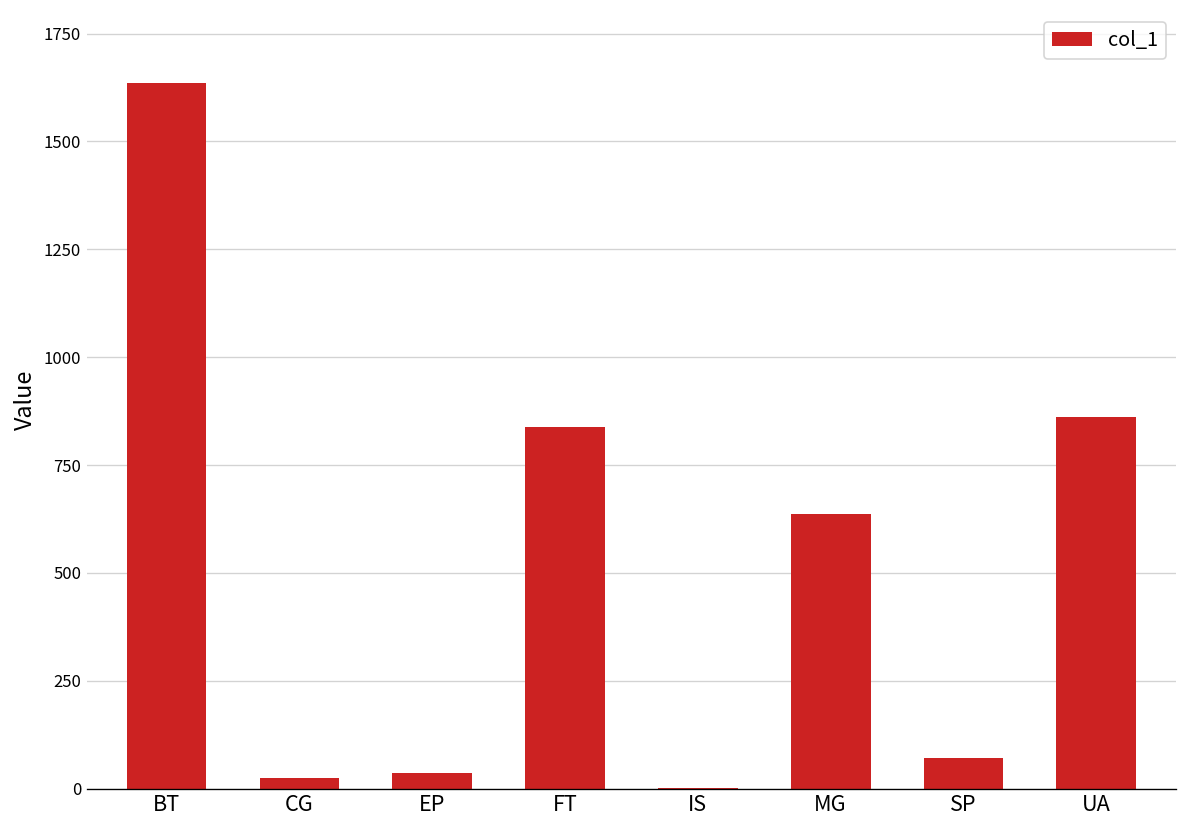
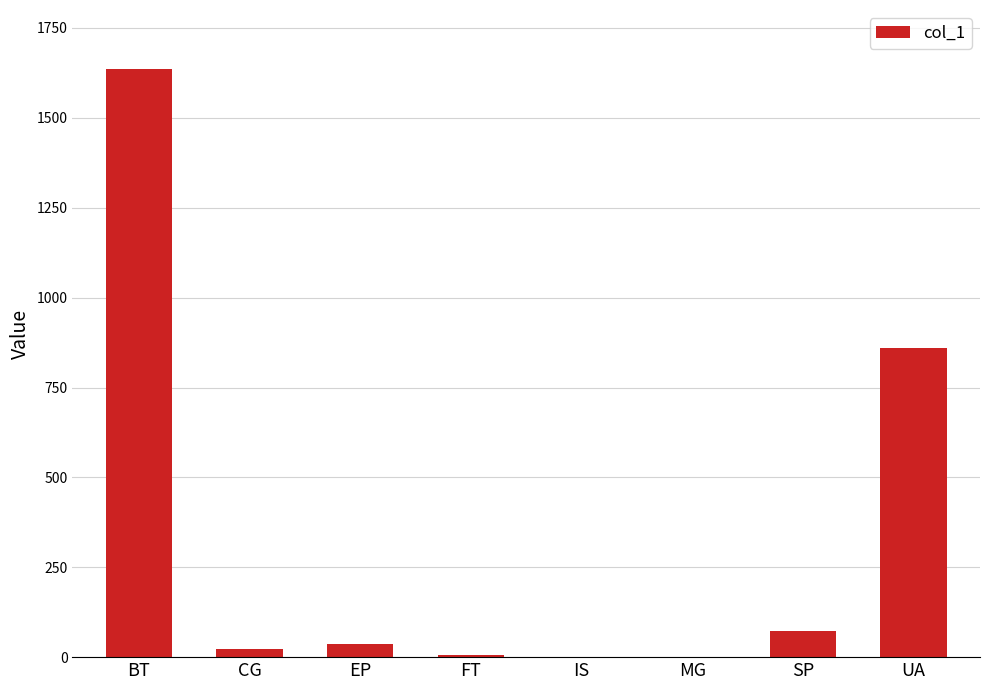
  {
    "BT": 1640,
    "CG": 20,
    "EP": 40,
-   "FT": 840,
-   "MG": 640,
+   "FT": 0,
+   "MG": 0,
    "SP": 70,
    "UA": 860
  }
